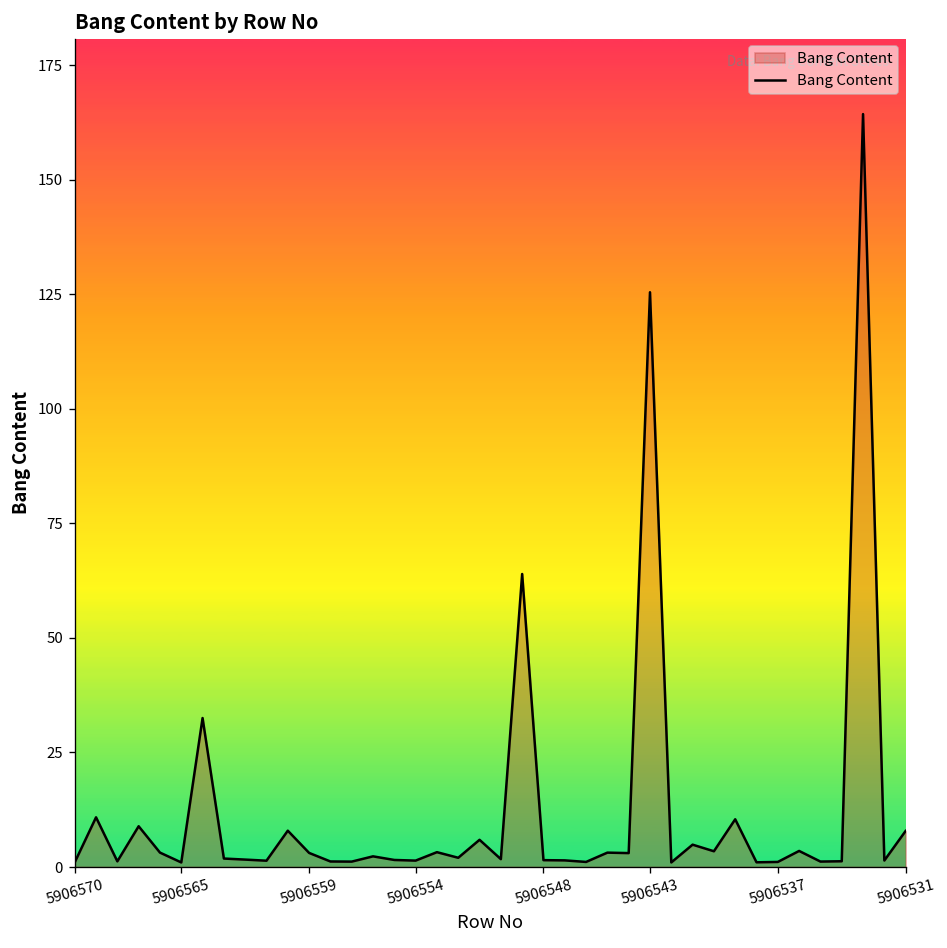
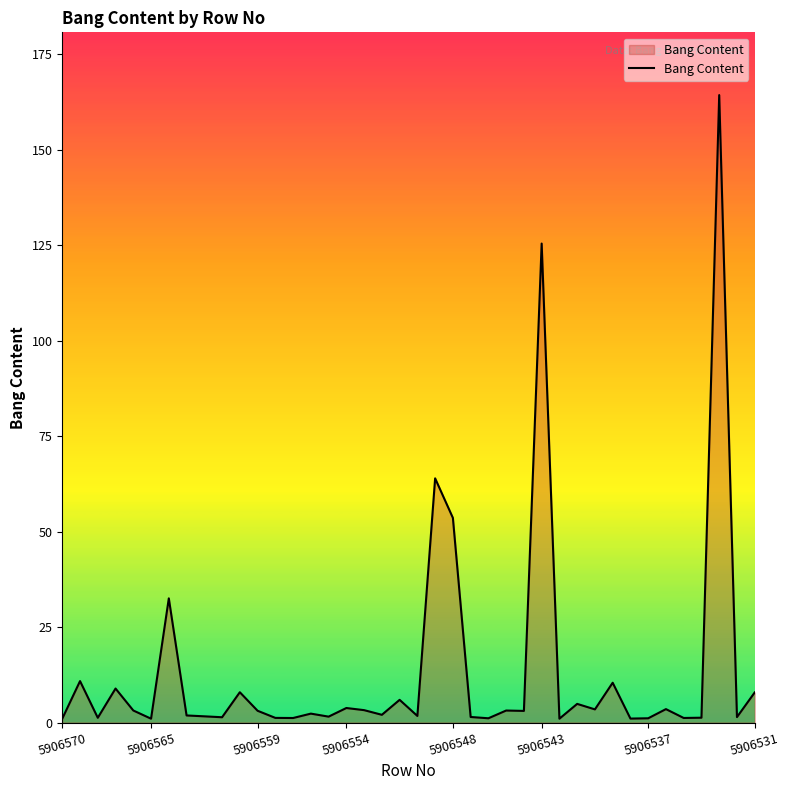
  {
    "5906570": 1,
    "5906565": 1,
    "5906559": 3,
-   "5906554": 1,
-   "5906548": 2,
+   "5906554": 4,
+   "5906548": 54,
    "5906543": 125,
    "5906537": 1,
    "5906531": 8
  }
